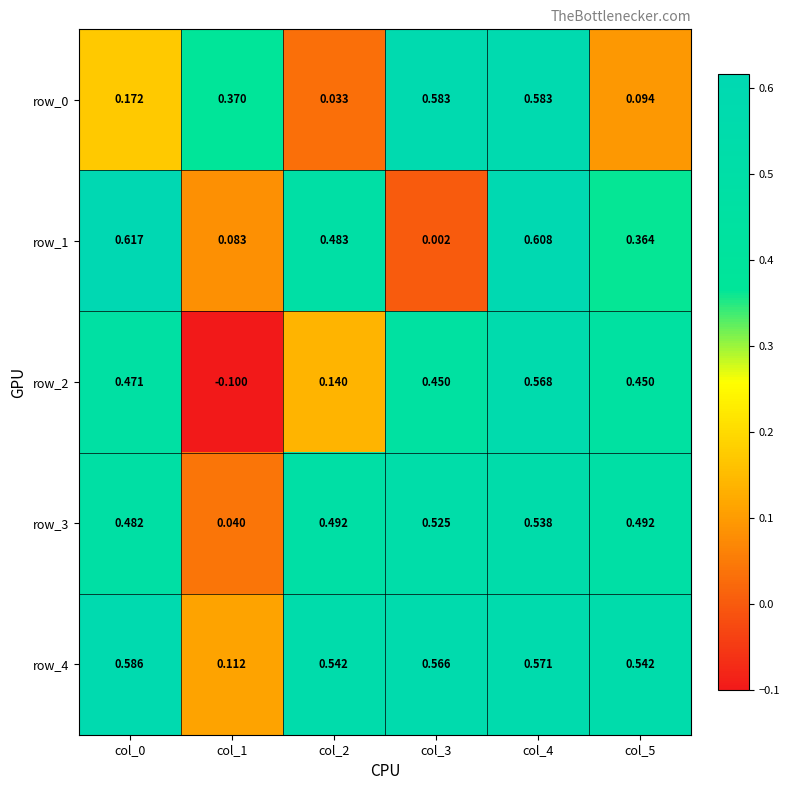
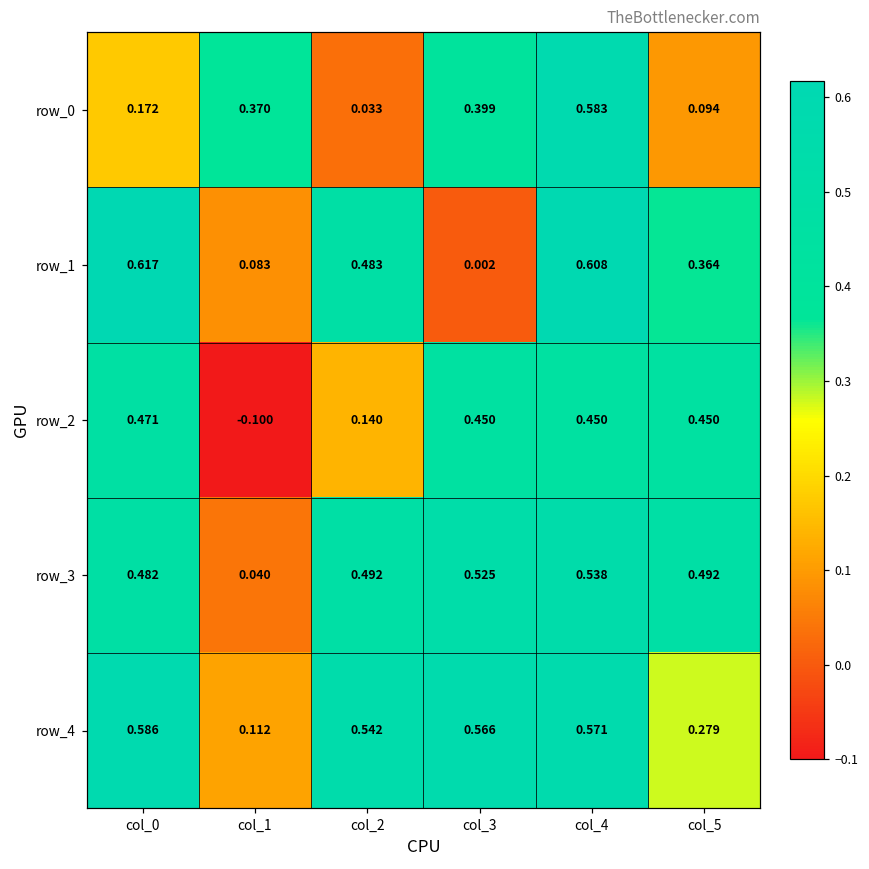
  {
    "row_0": {
      "col_0": 0.172,
      "col_1": 0.370,
      "col_2": 0.033,
-     "col_3": 0.583,
+     "col_3": 0.399,
      "col_4": 0.583,
      "col_5": 0.094
    },
    "row_1": {
      "col_0": 0.617,
      "col_1": 0.083,
      "col_2": 0.483,
      "col_3": 0.002,
      "col_4": 0.608,
      "col_5": 0.364
    },
    "row_2": {
      "col_0": 0.471,
      "col_1": -0.100,
      "col_2": 0.140,
      "col_3": 0.450,
-     "col_4": 0.568,
+     "col_4": 0.450,
      "col_5": 0.450
    },
    "row_3": {
      "col_0": 0.482,
      "col_1": 0.040,
      "col_2": 0.492,
      "col_3": 0.525,
      "col_4": 0.538,
      "col_5": 0.492
    },
    "row_4": {
      "col_0": 0.586,
      "col_1": 0.112,
      "col_2": 0.542,
      "col_3": 0.566,
      "col_4": 0.571,
-     "col_5": 0.542
+     "col_5": 0.279
    }
  }
